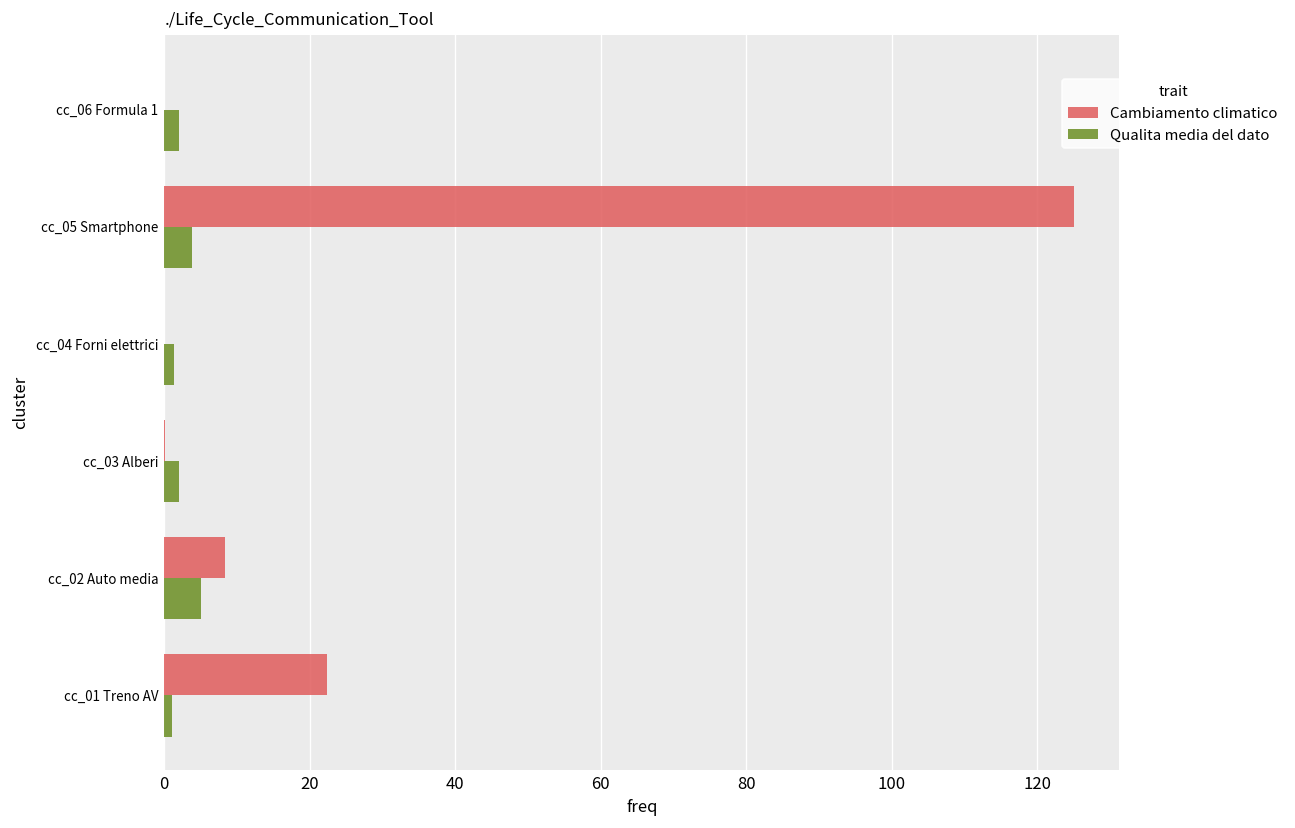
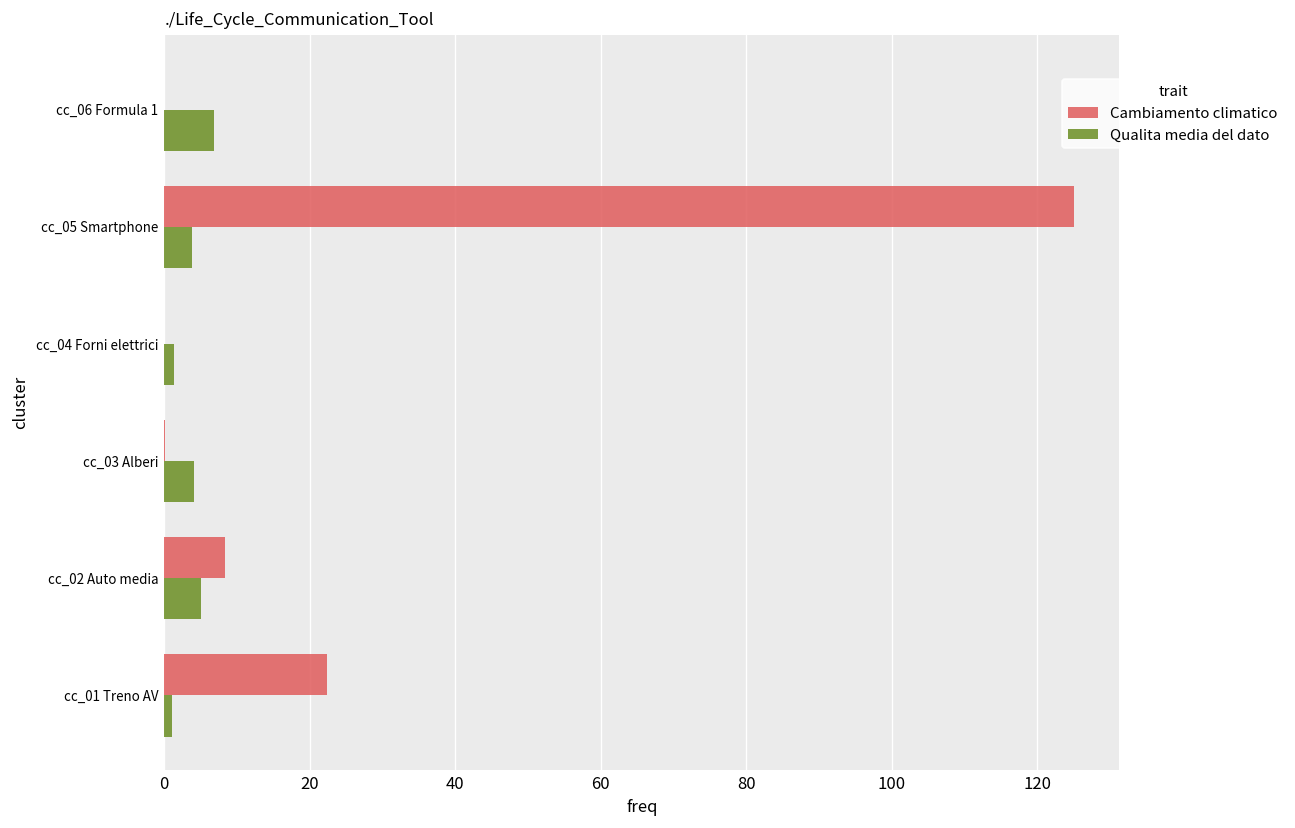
  {
    "Cambiamento climatico": {
      "cc_05 Smartphone": 125,
      "cc_02 Auto media": 8,
      "cc_01 Treno AV": 22
    },
    "Qualita media del dato": {
-     "cc_06 Formula 1": 2,
+     "cc_06 Formula 1": 7,
      "cc_05 Smartphone": 4,
      "cc_04 Forni elettrici": 1,
-     "cc_03 Alberi": 2,
+     "cc_03 Alberi": 4,
      "cc_02 Auto media": 5,
      "cc_01 Treno AV": 1
    }
  }
